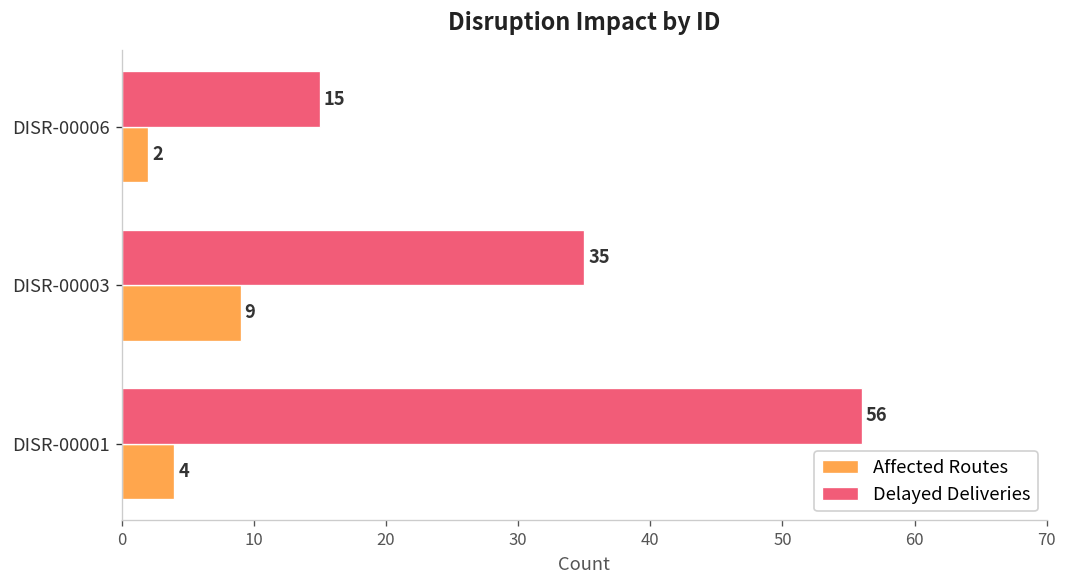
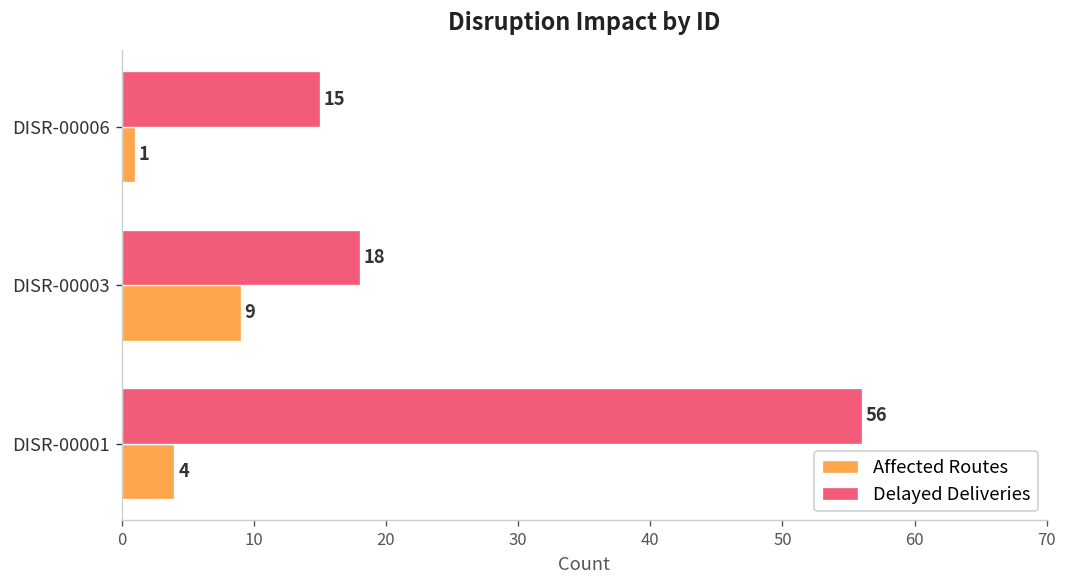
  {
    "Affected Routes": {
-     "DISR-00006": 2,
+     "DISR-00006": 1,
      "DISR-00003": 9,
      "DISR-00001": 4
    },
    "Delayed Deliveries": {
      "DISR-00006": 15,
-     "DISR-00003": 35,
+     "DISR-00003": 18,
      "DISR-00001": 56
    }
  }
